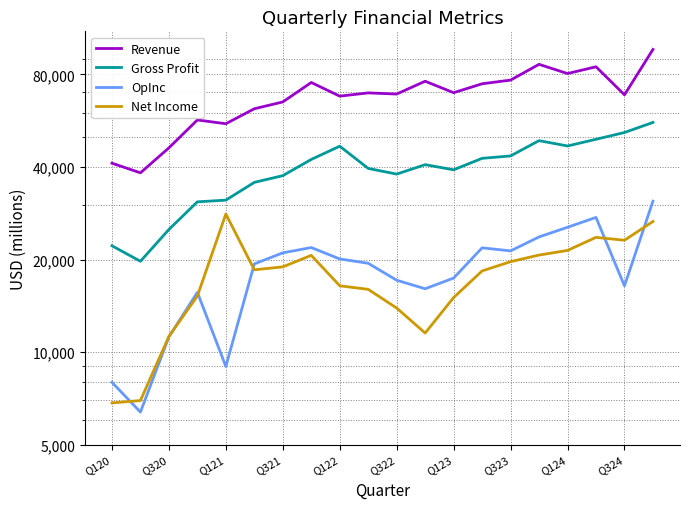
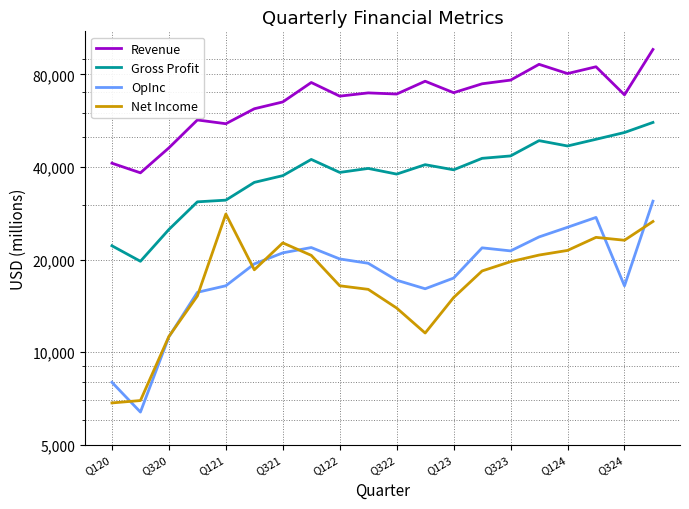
  {
    "Revenue": {
      "Q120": "41,000",
      "Q320": "46,000",
      "Q121": "55,000",
      "Q321": "65,000",
      "Q122": "68,000",
      "Q322": "69,000",
      "Q123": "70,000",
      "Q323": "77,000",
      "Q124": "81,000",
      "Q324": "69,000"
    },
    "Gross Profit": {
      "Q120": "22,000",
      "Q320": "25,000",
      "Q121": "31,000",
      "Q321": "37,000",
-     "Q122": "47,000",
+     "Q122": "38,000",
      "Q322": "38,000",
      "Q123": "39,000",
      "Q323": "43,000",
      "Q124": "47,000",
      "Q324": "52,000"
    },
    "OpInc": {
      "Q120": "8,000",
-     "Q121": "9,000",
+     "Q121": "16,000",
      "Q321": "21,000",
      "Q122": "20,000",
      "Q322": "17,000",
      "Q123": "17,000",
      "Q323": "21,000",
      "Q124": "25,000",
      "Q324": "16,000"
    },
    "Net Income": {
      "Q120": "6,800",
      "Q121": "28,000",
-     "Q321": "19,000",
+     "Q321": "23,000",
      "Q122": "16,000",
      "Q322": "14,000",
      "Q123": "15,000",
      "Q323": "20,000",
      "Q124": "21,000",
      "Q324": "23,000"
    }
  }
